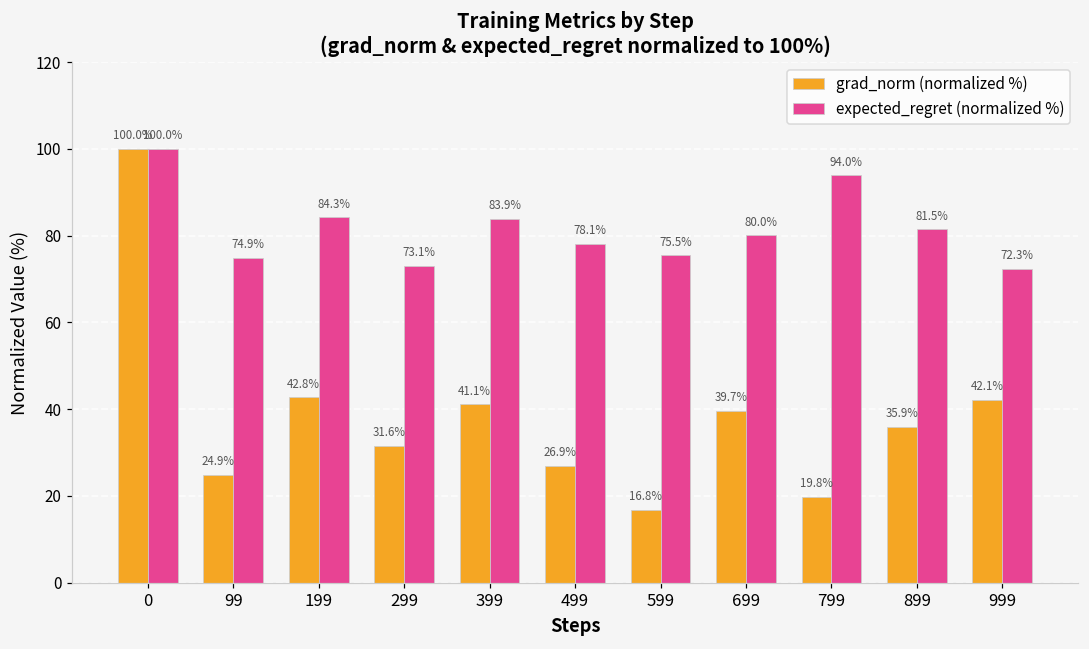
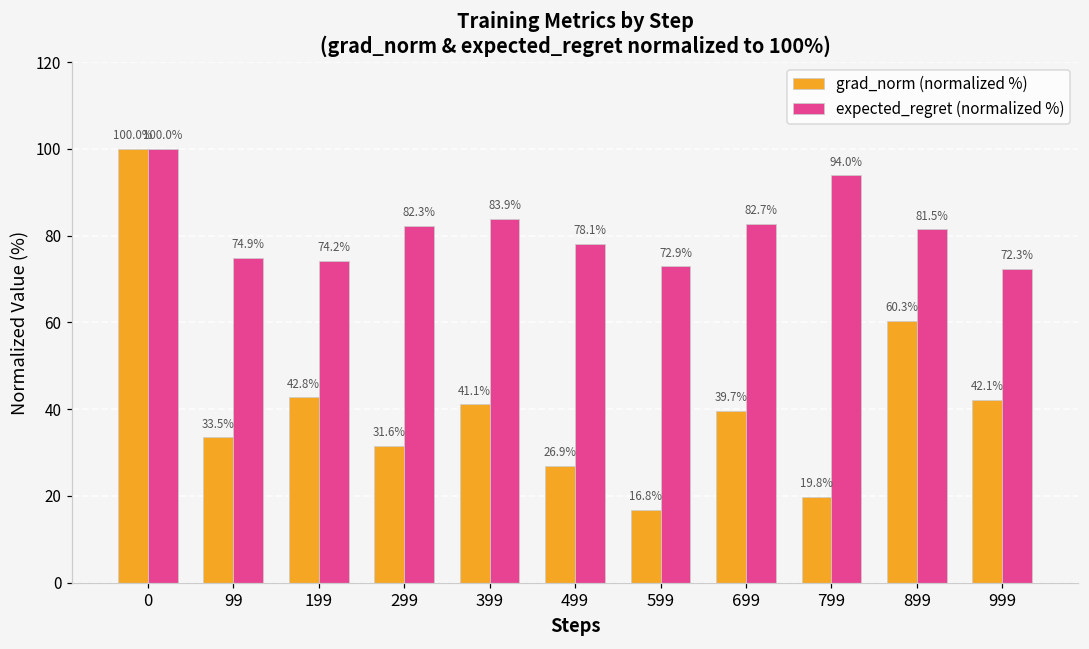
  {
    "grad_norm (normalized %)": {
-     "99": "24.9%",
+     "99": "33.5%",
      "199": "42.8%",
      "299": "31.6%",
      "399": "41.1%",
      "499": "26.9%",
      "599": "16.8%",
      "699": "39.7%",
      "799": "19.8%",
-     "899": "35.9%",
+     "899": "60.3%",
      "999": "42.1%"
    },
    "expected_regret (normalized %)": {
      "99": "74.9%",
-     "199": "84.3%",
-     "299": "73.1%",
+     "199": "74.2%",
+     "299": "82.3%",
      "399": "83.9%",
      "499": "78.1%",
-     "599": "75.5%",
-     "699": "80.0%",
+     "599": "72.9%",
+     "699": "82.7%",
      "799": "94.0%",
      "899": "81.5%",
      "999": "72.3%"
    }
  }
